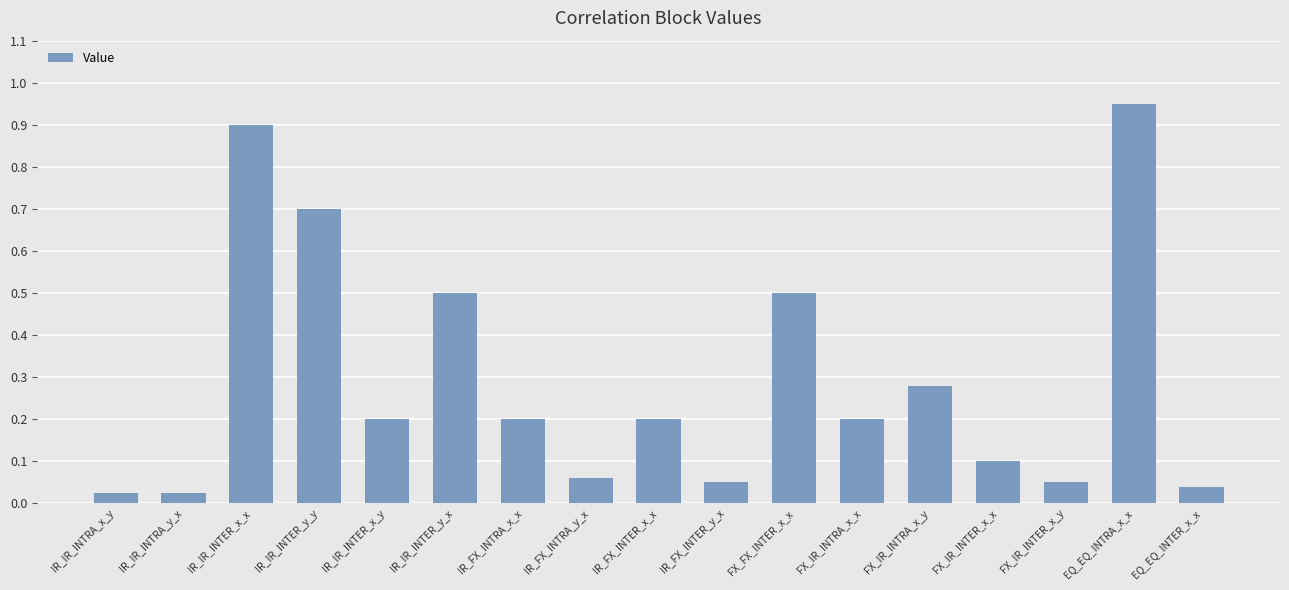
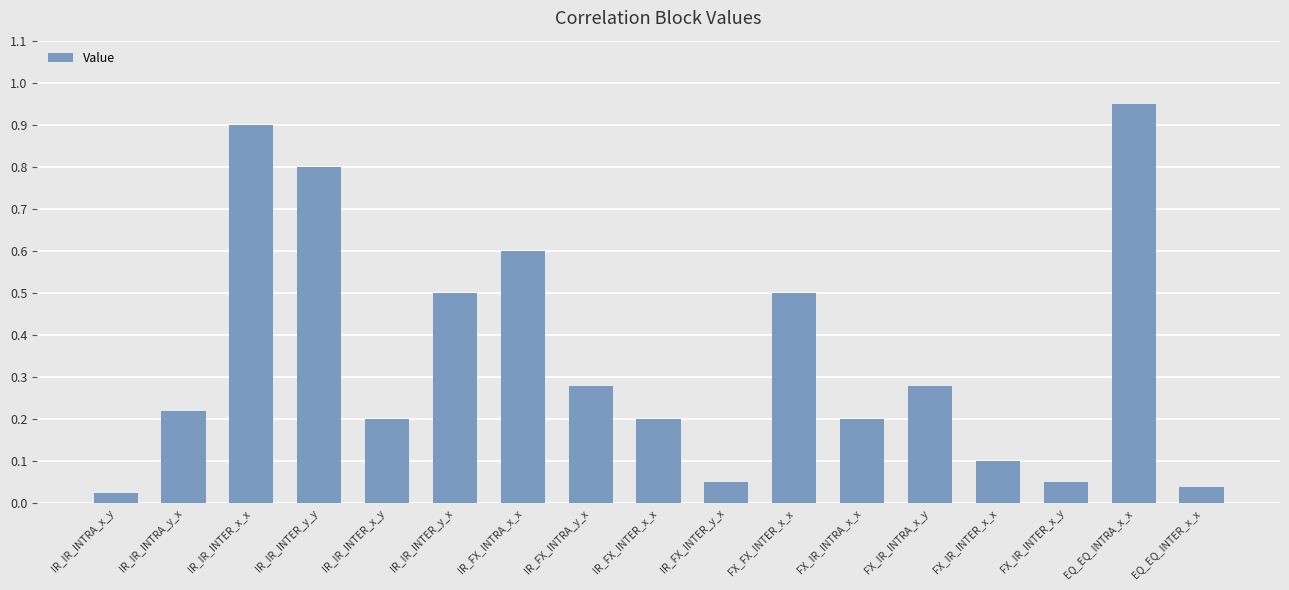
  {
    "IR_IR_INTRA_x_y": 0.03,
-   "IR_IR_INTRA_y_x": 0.03,
+   "IR_IR_INTRA_y_x": 0.22,
    "IR_IR_INTER_x_x": 0.90,
-   "IR_IR_INTER_y_y": 0.7,
+   "IR_IR_INTER_y_y": 0.8,
    "IR_IR_INTER_x_y": 0.20,
    "IR_IR_INTER_y_x": 0.50,
-   "IR_FX_INTRA_x_x": 0.2,
-   "IR_FX_INTRA_y_x": 0.06,
+   "IR_FX_INTRA_x_x": 0.6,
+   "IR_FX_INTRA_y_x": 0.28,
    "IR_FX_INTER_x_x": 0.20,
    "IR_FX_INTER_y_x": 0.05,
    "FX_FX_INTER_x_x": 0.50,
    "FX_IR_INTRA_x_x": 0.20,
    "FX_IR_INTRA_x_y": 0.28,
    "FX_IR_INTER_x_x": 0.10,
    "FX_IR_INTER_x_y": 0.05,
    "EQ_EQ_INTRA_x_x": 0.95,
    "EQ_EQ_INTER_x_x": 0.04
  }
